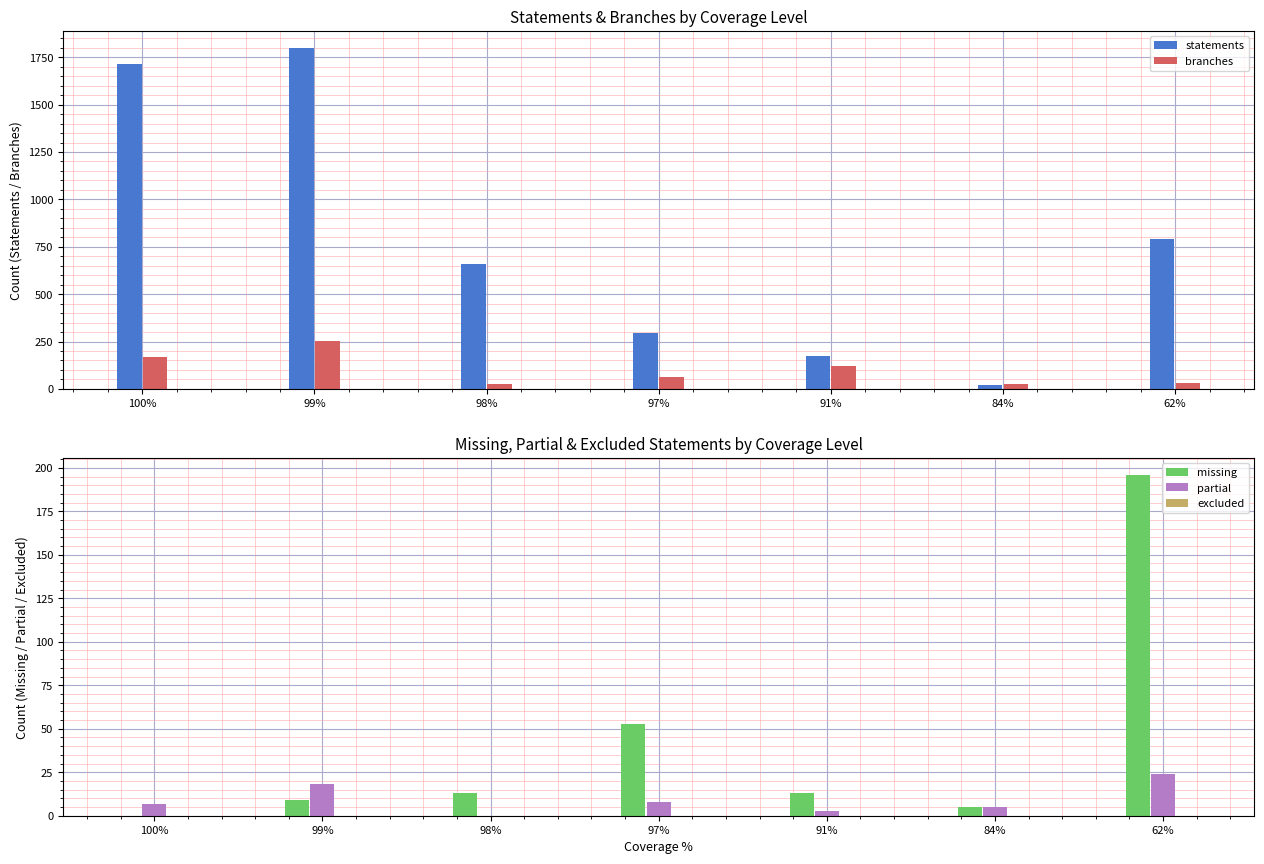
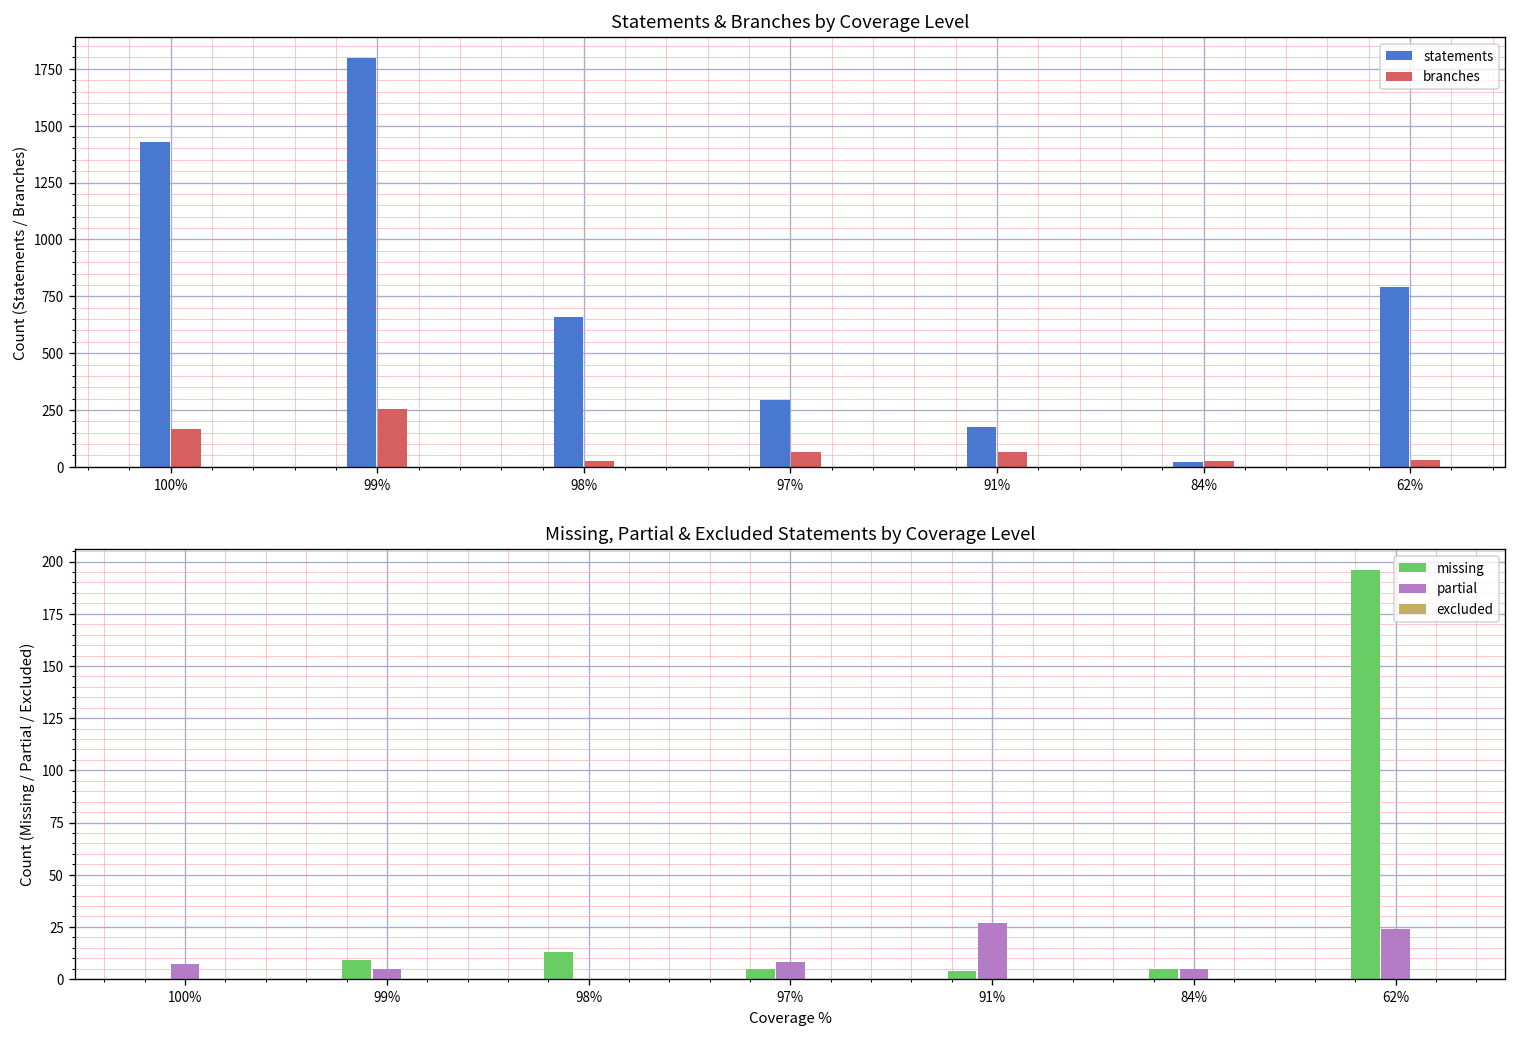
  {
    "Statements & Branches by Coverage Level": {
      "statements": {
-       "100%": 1710,
+       "100%": 1430,
        "99%": 1800,
        "98%": 660,
        "97%": 300,
        "91%": 180,
        "84%": 20,
        "62%": 790
      },
      "branches": {
        "100%": 170,
        "99%": 250,
        "98%": 30,
        "97%": 60,
-       "91%": 120,
+       "91%": 60,
        "84%": 30,
        "62%": 30
      }
    },
    "Missing, Partial & Excluded Statements by Coverage Level": {
      "missing": {
        "100%": 0,
        "99%": 9,
        "98%": 13,
-       "97%": 53,
-       "91%": 13,
+       "97%": 5,
+       "91%": 4,
        "84%": 5,
        "62%": 196
      },
      "partial": {
        "100%": 7,
-       "99%": 18,
+       "99%": 5,
        "98%": 0,
        "97%": 8,
-       "91%": 3,
+       "91%": 27,
        "84%": 5,
        "62%": 24
      },
      "excluded": {
        "100%": 0,
        "99%": 0,
        "98%": 0,
        "97%": 0,
        "91%": 0,
        "84%": 0,
        "62%": 0
      }
    }
  }
